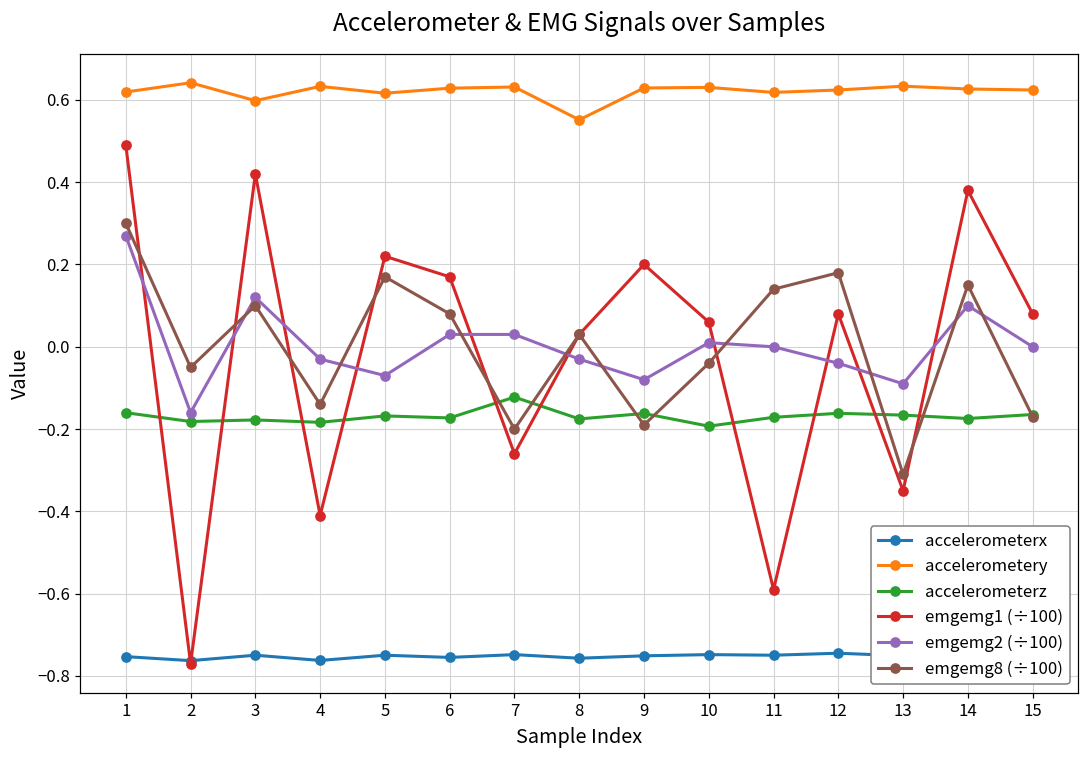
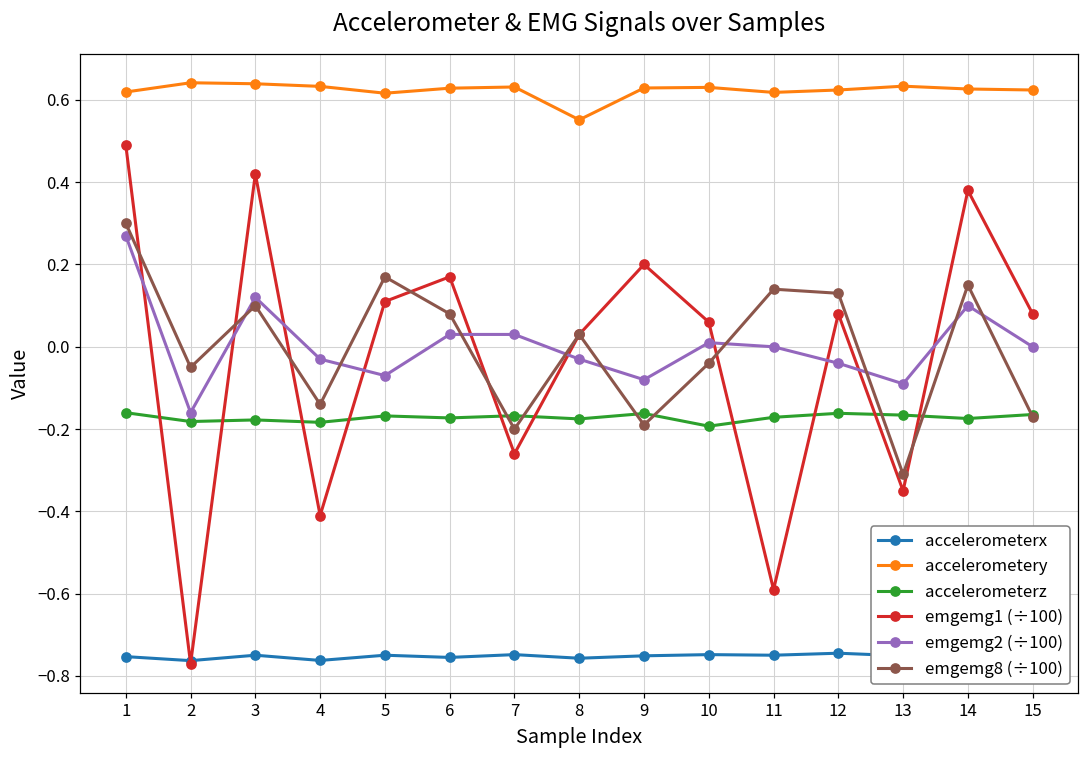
  {
    "accelerometerx": {
      "1": -0.75,
      "2": -0.76,
      "3": -0.75,
      "4": -0.76,
      "5": -0.75,
      "6": -0.75,
      "7": -0.75,
      "8": -0.76,
      "9": -0.75,
      "10": -0.75,
      "11": -0.75,
      "12": -0.74
    },
    "accelerometery": {
      "1": 0.62,
      "2": 0.64,
-     "3": 0.60,
+     "3": 0.64,
      "4": 0.63,
      "5": 0.62,
      "6": 0.63,
      "7": 0.63,
      "8": 0.55,
      "9": 0.63,
      "10": 0.63,
      "11": 0.62,
      "12": 0.62,
      "13": 0.63,
      "14": 0.63,
      "15": 0.62
    },
    "accelerometerz": {
      "1": -0.16,
      "2": -0.18,
      "3": -0.18,
      "4": -0.18,
      "5": -0.17,
      "6": -0.17,
-     "7": -0.12,
+     "7": -0.17,
      "8": -0.18,
      "9": -0.16,
      "10": -0.19,
      "11": -0.17,
      "12": -0.16,
      "13": -0.17,
      "14": -0.17
    },
    "emgemg1 (÷100)": {
      "1": 0.49,
      "2": -0.77,
      "3": 0.42,
      "4": -0.41,
-     "5": 0.22,
+     "5": 0.11,
      "6": 0.17,
      "7": -0.26,
      "9": 0.20,
      "10": 0.06,
      "11": -0.59,
      "12": 0.08,
      "13": -0.35,
      "14": 0.38,
      "15": 0.08
    },
    "emgemg2 (÷100)": {
      "1": 0.27,
      "2": -0.16,
      "3": 0.12,
      "4": -0.03,
      "5": -0.07,
      "6": 0.03,
      "7": 0.03,
      "8": -0.03,
      "9": -0.08,
      "10": 0.01,
      "11": 0.00,
      "12": -0.04,
      "13": -0.09,
      "14": 0.10,
      "15": 0.00
    },
    "emgemg8 (÷100)": {
      "1": 0.30,
      "2": -0.05,
      "3": 0.10,
      "4": -0.14,
      "5": 0.17,
      "6": 0.08,
      "7": -0.20,
      "9": -0.19,
      "10": -0.04,
      "11": 0.14,
-     "12": 0.18,
+     "12": 0.13,
      "13": -0.31,
      "14": 0.15
    }
  }
